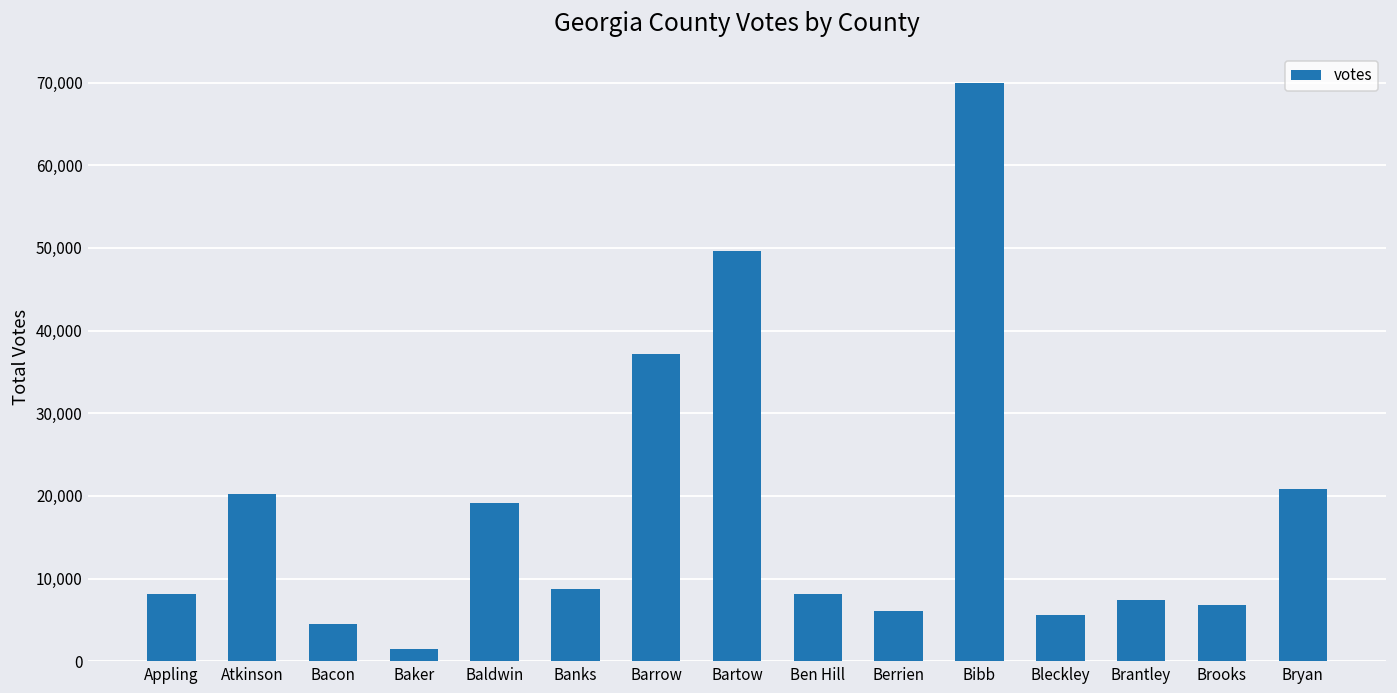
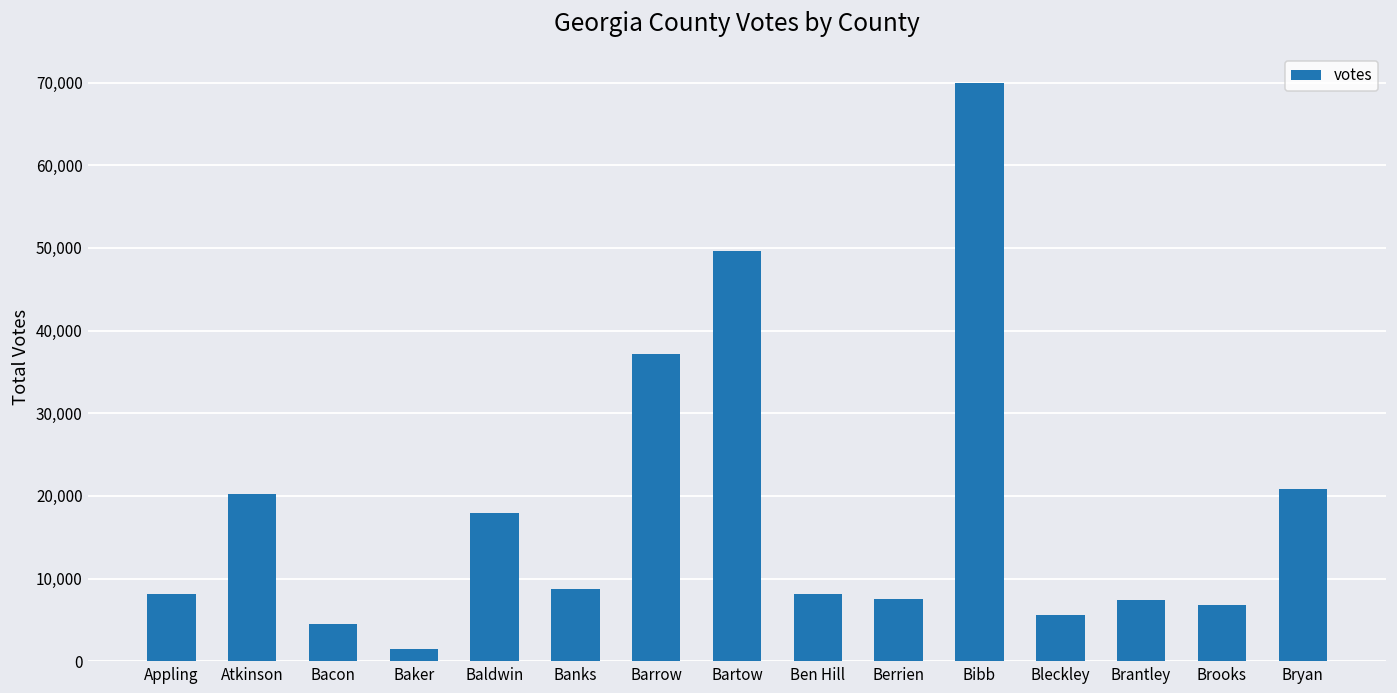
  {
    "Appling": "8,000",
    "Atkinson": "20,000",
    "Bacon": "5,000",
    "Baker": "2,000",
-   "Baldwin": "19,000",
+   "Baldwin": "18,000",
    "Banks": "9,000",
    "Barrow": "37,000",
    "Bartow": "50,000",
    "Ben Hill": "8,000",
-   "Berrien": "6,000",
+   "Berrien": "8,000",
    "Bibb": "70,000",
    "Bleckley": "6,000",
    "Brantley": "7,000",
    "Brooks": "7,000",
    "Bryan": "21,000"
  }
